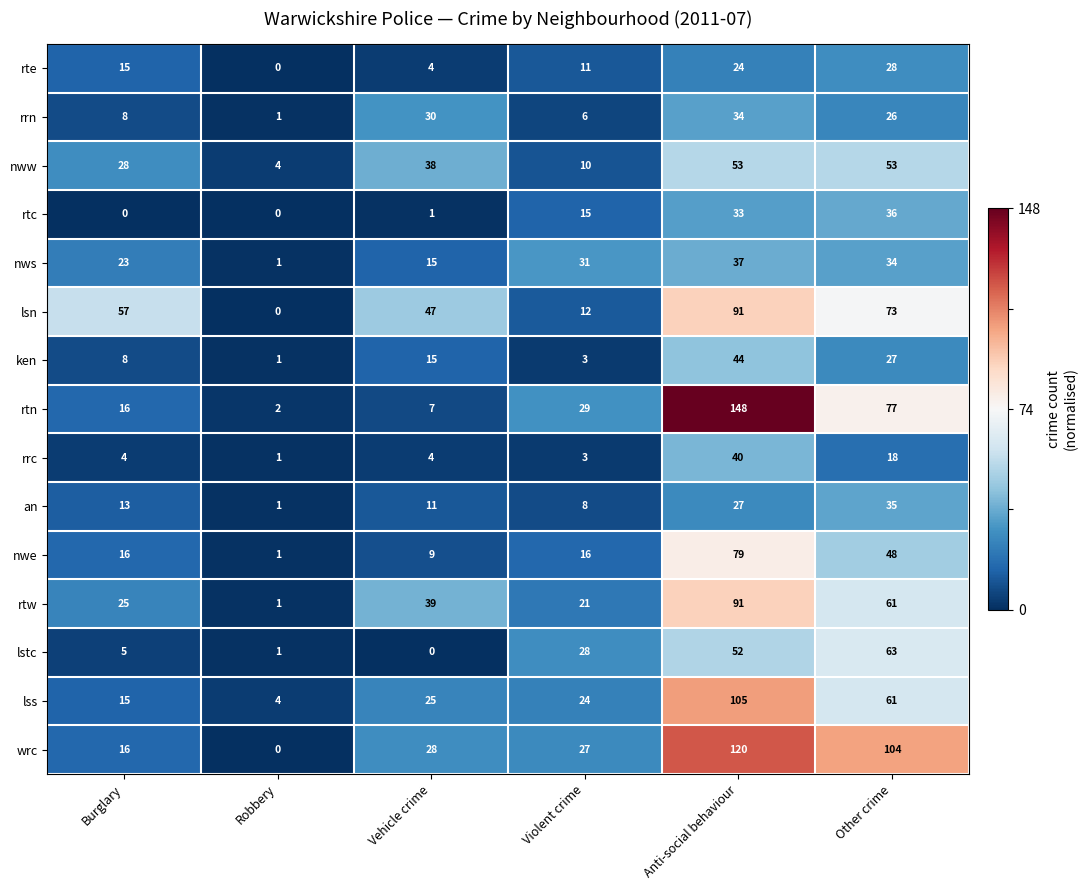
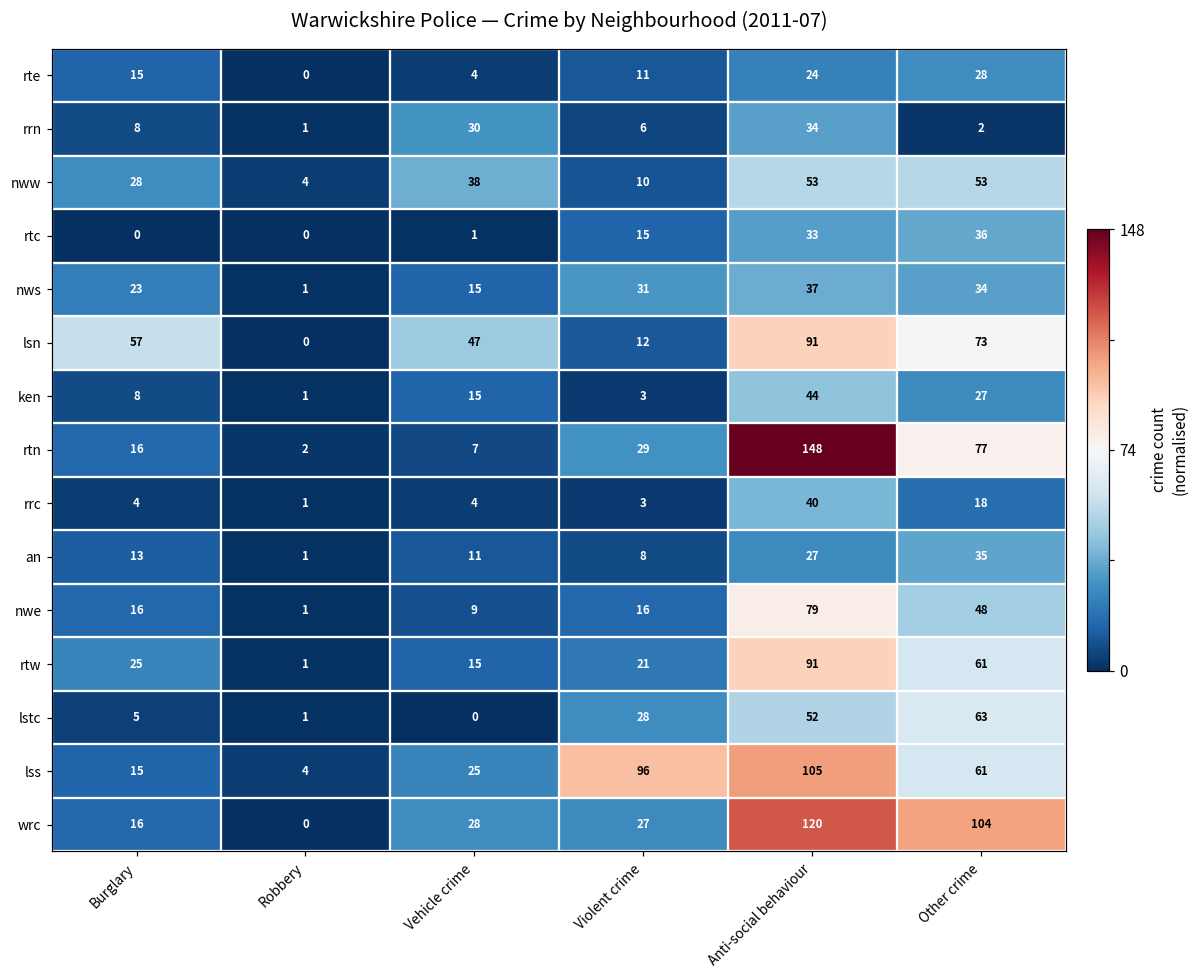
  {
    "rte": {
      "Burglary": 15,
      "Robbery": 0,
      "Vehicle crime": 4,
      "Violent crime": 11,
      "Anti-social behaviour": 24,
      "Other crime": 28
    },
    "rrn": {
      "Burglary": 8,
      "Robbery": 1,
      "Vehicle crime": 30,
      "Violent crime": 6,
      "Anti-social behaviour": 34,
-     "Other crime": 26
+     "Other crime": 2
    },
    "nww": {
      "Burglary": 28,
      "Robbery": 4,
      "Vehicle crime": 38,
      "Violent crime": 10,
      "Anti-social behaviour": 53,
      "Other crime": 53
    },
    "rtc": {
      "Burglary": 0,
      "Robbery": 0,
      "Vehicle crime": 1,
      "Violent crime": 15,
      "Anti-social behaviour": 33,
      "Other crime": 36
    },
    "nws": {
      "Burglary": 23,
      "Robbery": 1,
      "Vehicle crime": 15,
      "Violent crime": 31,
      "Anti-social behaviour": 37,
      "Other crime": 34
    },
    "lsn": {
      "Burglary": 57,
      "Robbery": 0,
      "Vehicle crime": 47,
      "Violent crime": 12,
      "Anti-social behaviour": 91,
      "Other crime": 73
    },
    "ken": {
      "Burglary": 8,
      "Robbery": 1,
      "Vehicle crime": 15,
      "Violent crime": 3,
      "Anti-social behaviour": 44,
      "Other crime": 27
    },
    "rtn": {
      "Burglary": 16,
      "Robbery": 2,
      "Vehicle crime": 7,
      "Violent crime": 29,
      "Anti-social behaviour": 148,
      "Other crime": 77
    },
    "rrc": {
      "Burglary": 4,
      "Robbery": 1,
      "Vehicle crime": 4,
      "Violent crime": 3,
      "Anti-social behaviour": 40,
      "Other crime": 18
    },
    "an": {
      "Burglary": 13,
      "Robbery": 1,
      "Vehicle crime": 11,
      "Violent crime": 8,
      "Anti-social behaviour": 27,
      "Other crime": 35
    },
    "nwe": {
      "Burglary": 16,
      "Robbery": 1,
      "Vehicle crime": 9,
      "Violent crime": 16,
      "Anti-social behaviour": 79,
      "Other crime": 48
    },
    "rtw": {
      "Burglary": 25,
      "Robbery": 1,
-     "Vehicle crime": 39,
+     "Vehicle crime": 15,
      "Violent crime": 21,
      "Anti-social behaviour": 91,
      "Other crime": 61
    },
    "lstc": {
      "Burglary": 5,
      "Robbery": 1,
      "Vehicle crime": 0,
      "Violent crime": 28,
      "Anti-social behaviour": 52,
      "Other crime": 63
    },
    "lss": {
      "Burglary": 15,
      "Robbery": 4,
      "Vehicle crime": 25,
-     "Violent crime": 24,
+     "Violent crime": 96,
      "Anti-social behaviour": 105,
      "Other crime": 61
    },
    "wrc": {
      "Burglary": 16,
      "Robbery": 0,
      "Vehicle crime": 28,
      "Violent crime": 27,
      "Anti-social behaviour": 120,
      "Other crime": 104
    }
  }
